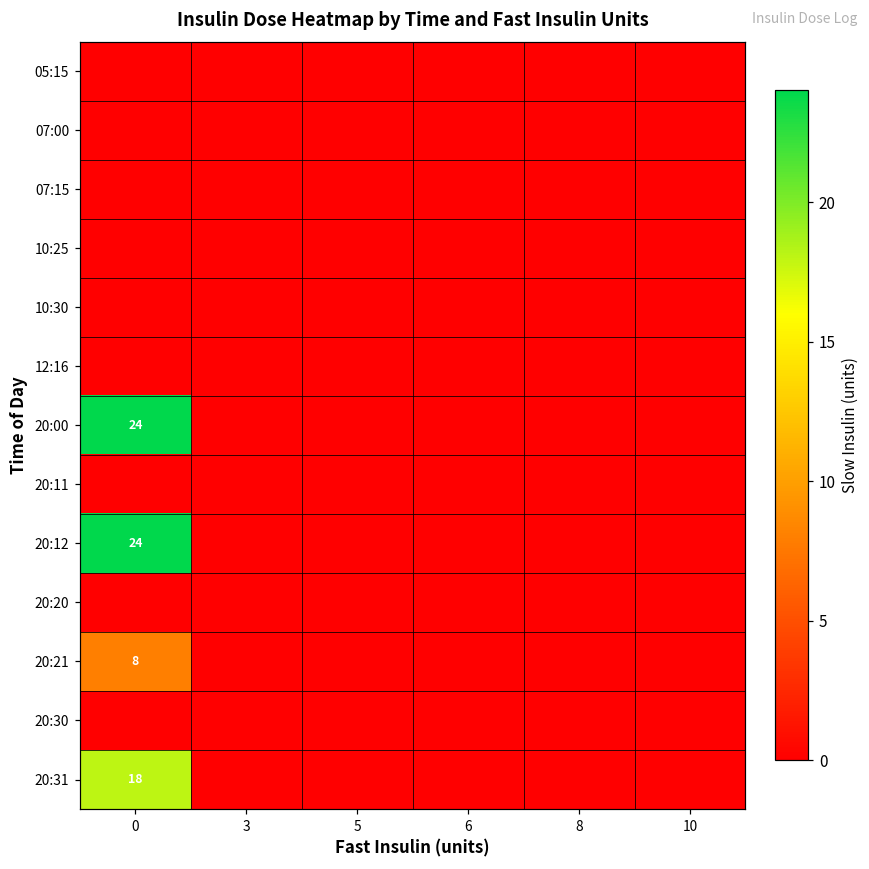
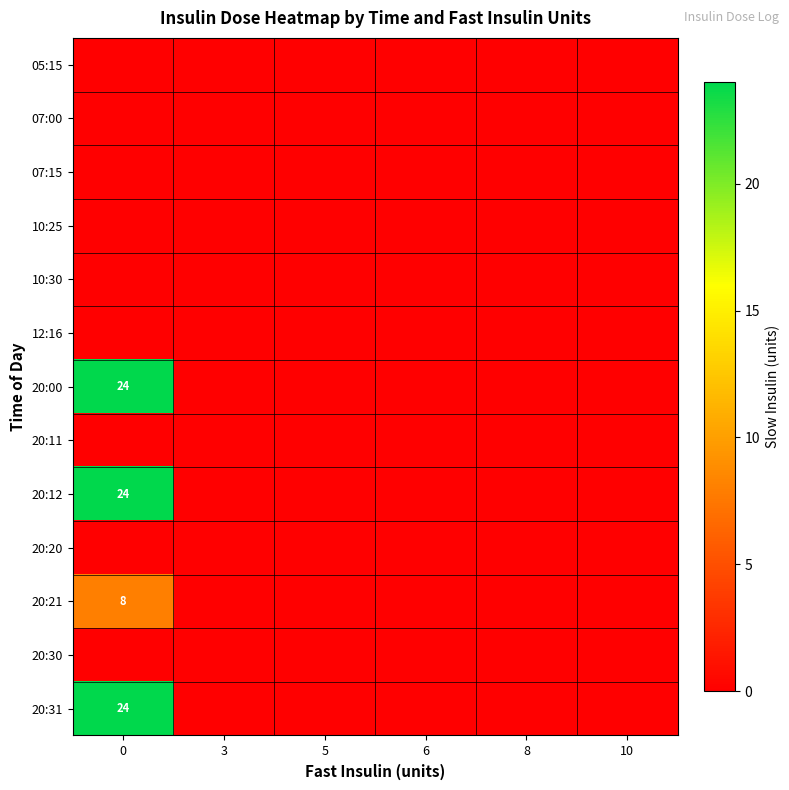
  {
    "20:00": {
      "0": 24
    },
    "20:12": {
      "0": 24
    },
    "20:21": {
      "0": 8
    },
    "20:31": {
-     "0": 18
+     "0": 24
    }
  }
